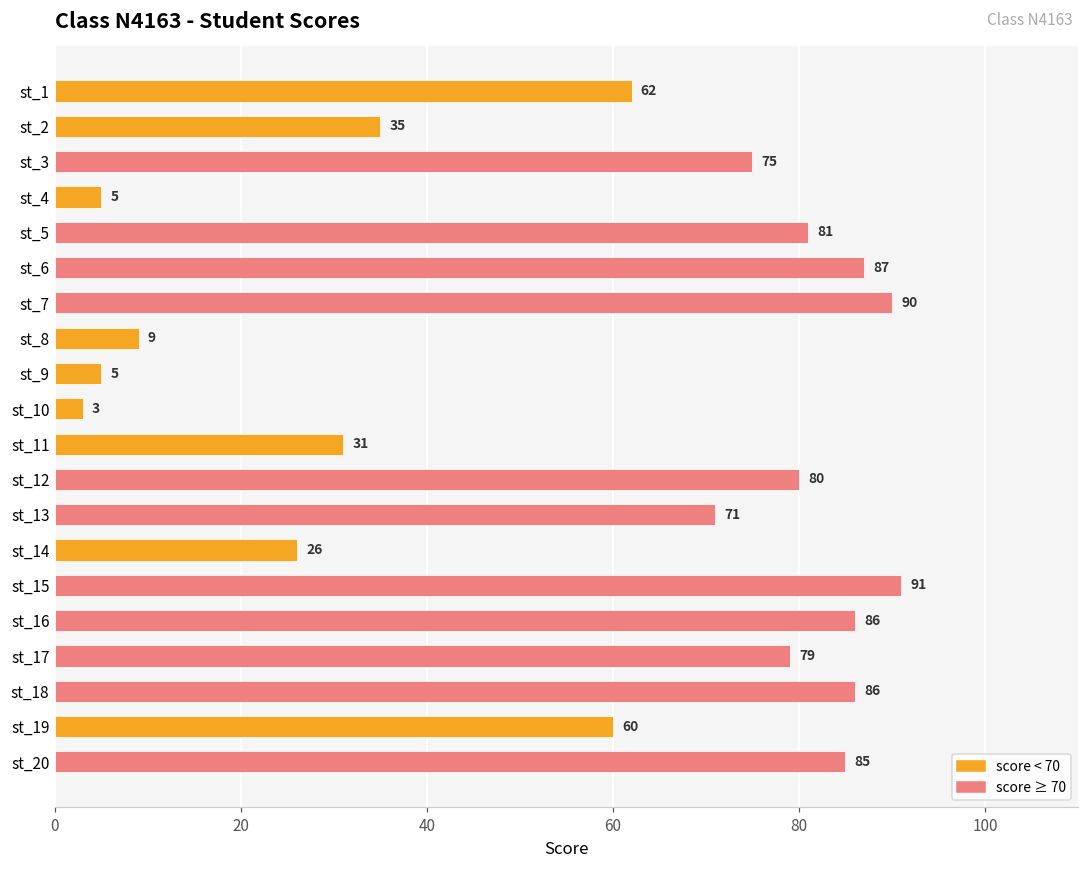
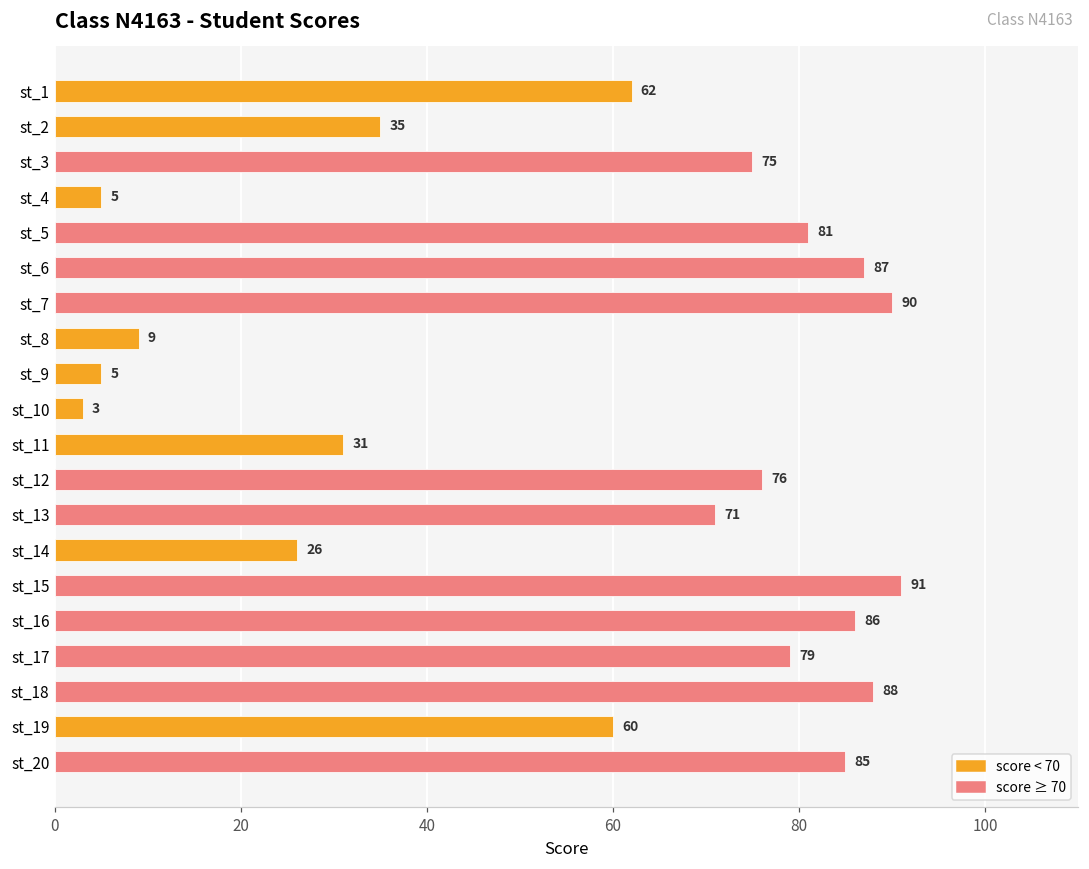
  {
    "st_1": 62,
    "st_2": 35,
    "st_3": 75,
    "st_4": 5,
    "st_5": 81,
    "st_6": 87,
    "st_7": 90,
    "st_8": 9,
    "st_9": 5,
    "st_10": 3,
    "st_11": 31,
-   "st_12": 80,
+   "st_12": 76,
    "st_13": 71,
    "st_14": 26,
    "st_15": 91,
    "st_16": 86,
    "st_17": 79,
-   "st_18": 86,
+   "st_18": 88,
    "st_19": 60,
    "st_20": 85
  }
